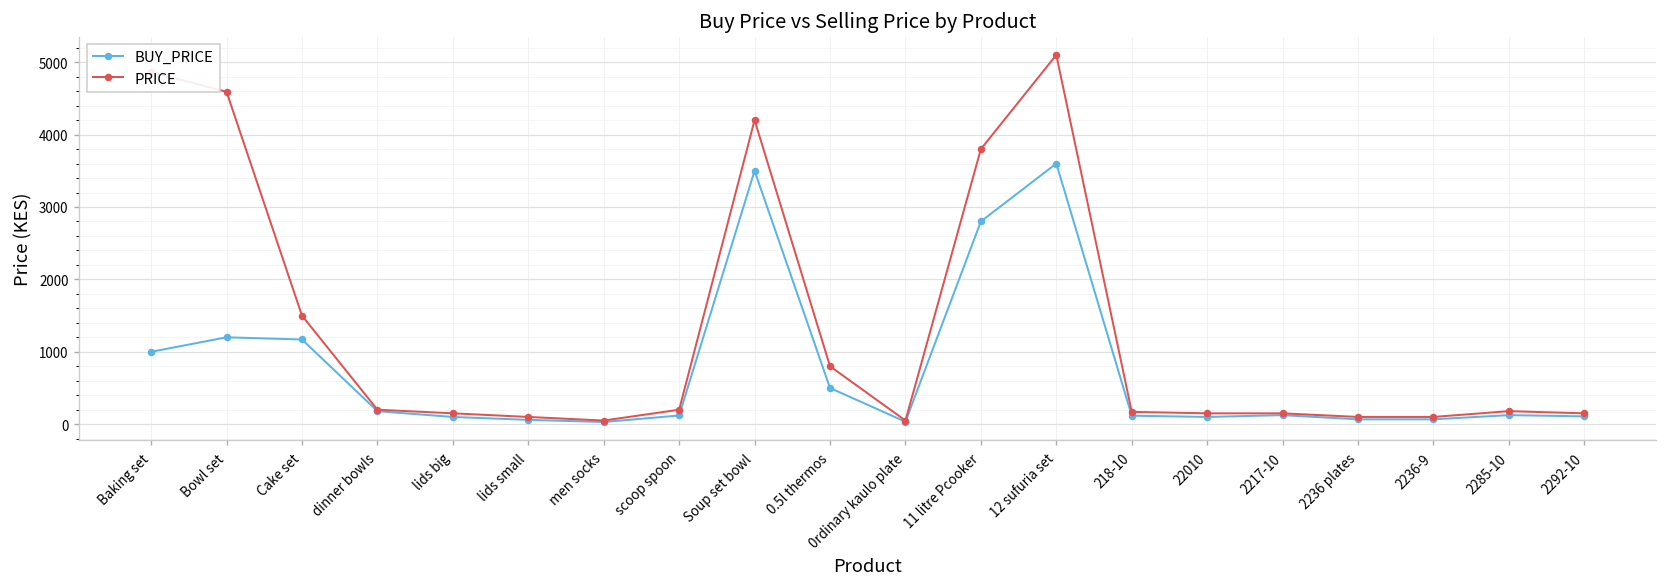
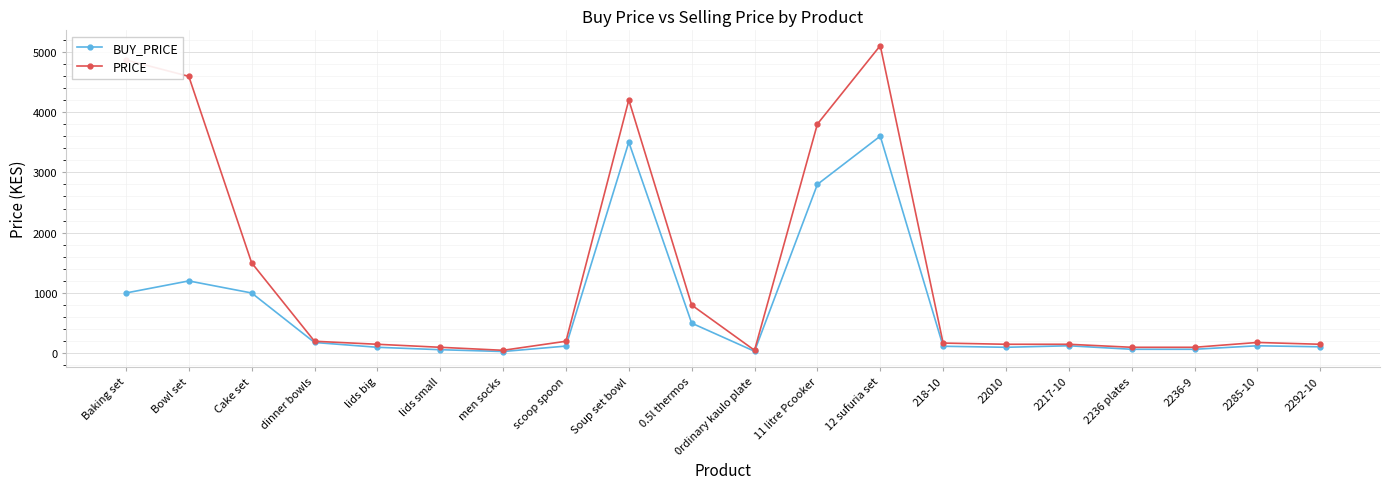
  {
    "BUY_PRICE": {
      "Baking set": 1000,
      "Bowl set": 1200,
-     "Cake set": 1200,
+     "Cake set": 1000,
      "lids big": 100,
      "scoop spoon": 100,
      "Soup set bowl": 3500,
      "0.5l thermos": 500,
      "11 litre Pcooker": 2800,
      "12 sufuria set": 3600,
      "218-10": 100,
      "22010": 100,
      "2285-10": 100
    },
    "PRICE": {
      "Bowl set": 4600,
      "Cake set": 1500,
      "lids big": 200,
      "scoop spoon": 200,
      "Soup set bowl": 4200,
      "0.5l thermos": 800,
      "11 litre Pcooker": 3800,
      "12 sufuria set": 5100,
      "218-10": 200,
      "22010": 200,
      "2285-10": 200
    }
  }
